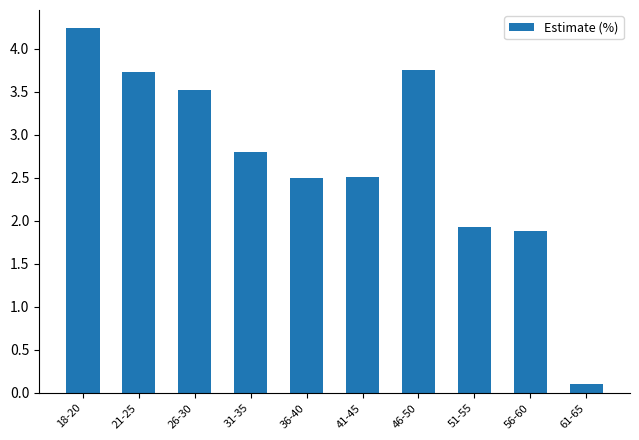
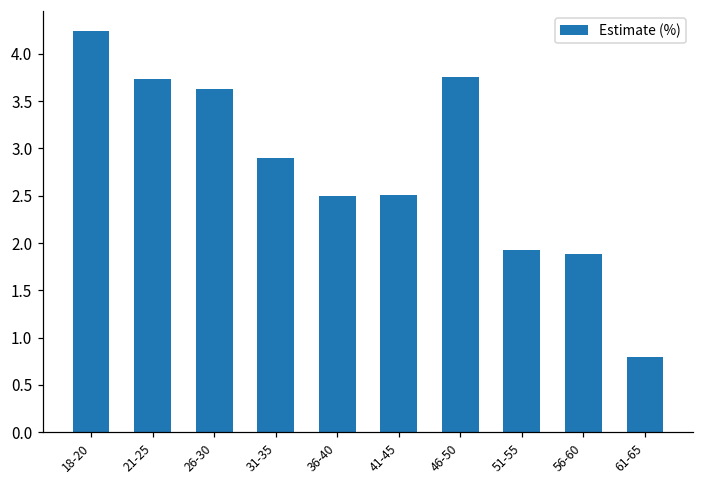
  {
    "18-20": 4.2,
    "21-25": 3.7,
-   "26-30": 3.5,
-   "31-35": 2.8,
+   "26-30": 3.6,
+   "31-35": 2.9,
    "36-40": 2.5,
    "41-45": 2.5,
    "46-50": 3.8,
    "51-55": 1.9,
    "56-60": 1.9,
-   "61-65": 0.1
+   "61-65": 0.8
  }
